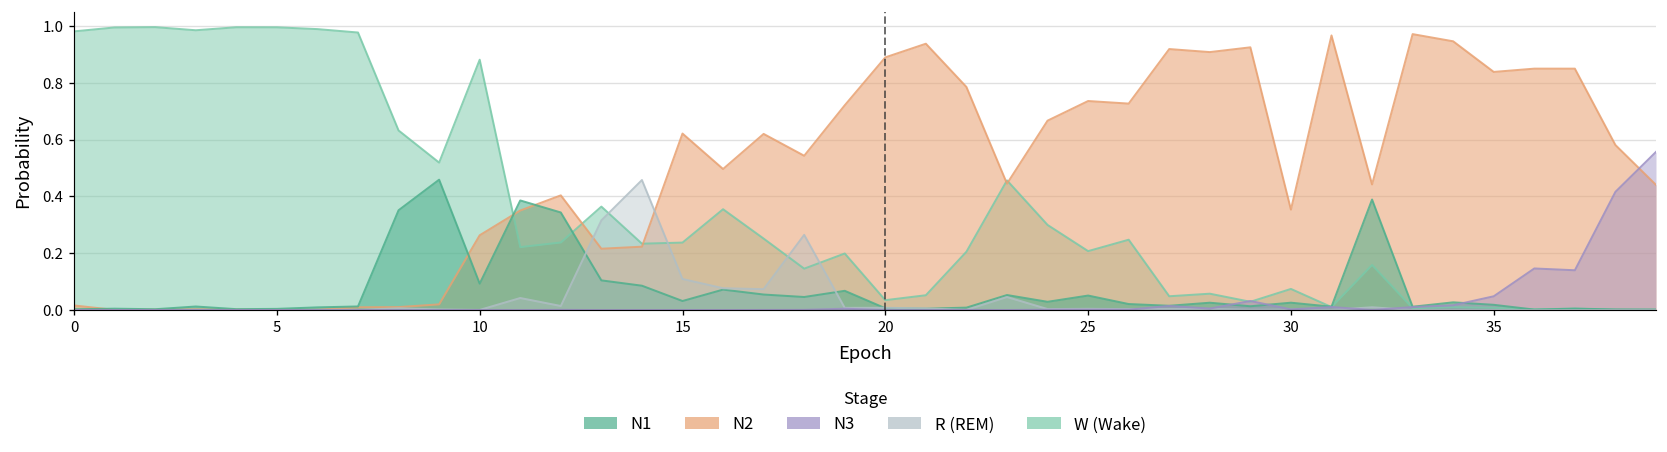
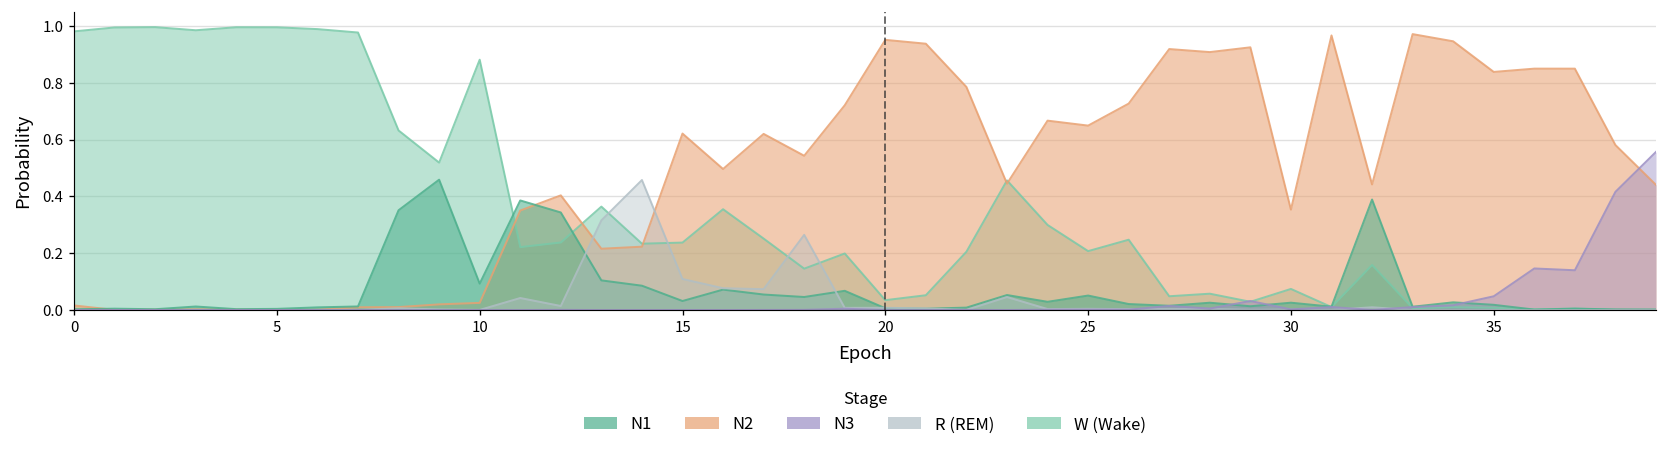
  {
    "N2": {
      "0": 0.02,
-     "10": 0.26,
+     "10": 0.03,
      "15": 0.62,
-     "20": 0.89,
-     "25": 0.74,
+     "20": 0.95,
+     "25": 0.65,
      "30": 0.35,
      "35": 0.84
    }
  }
